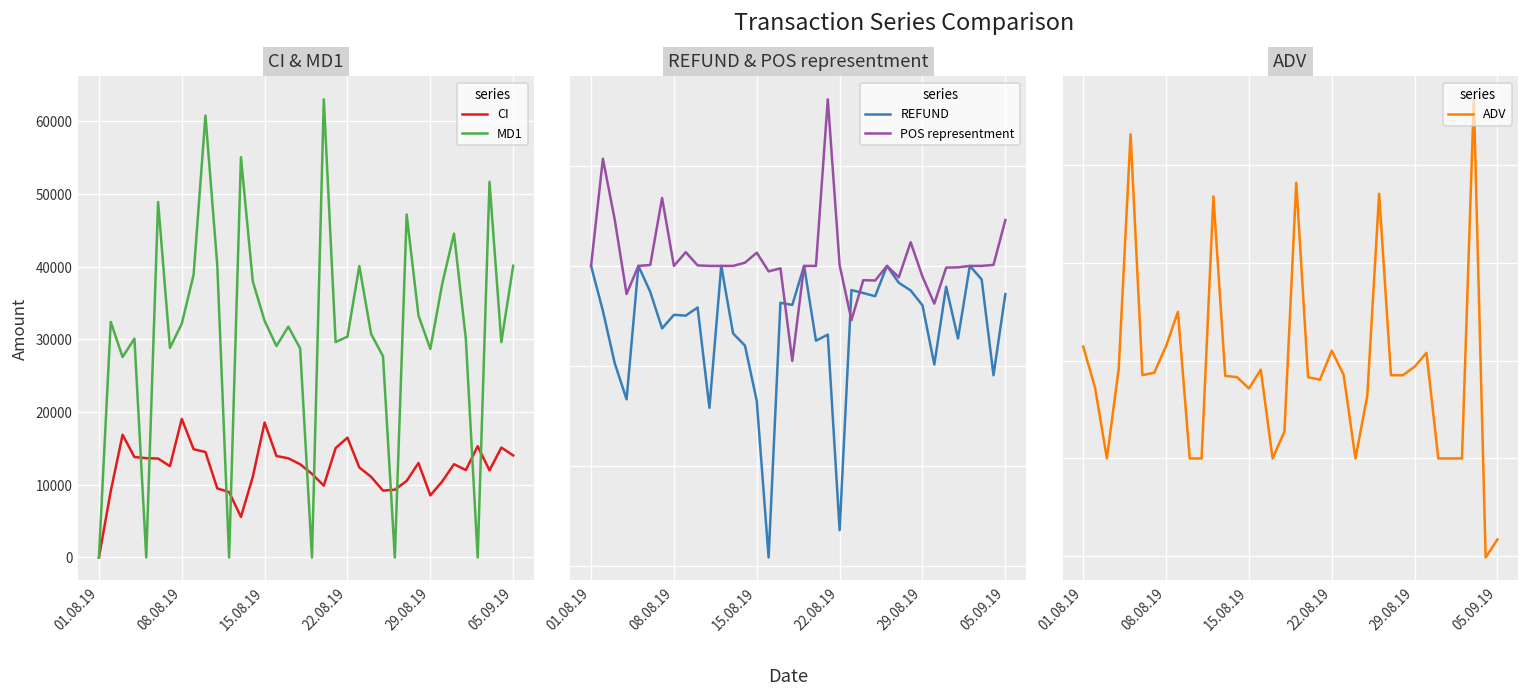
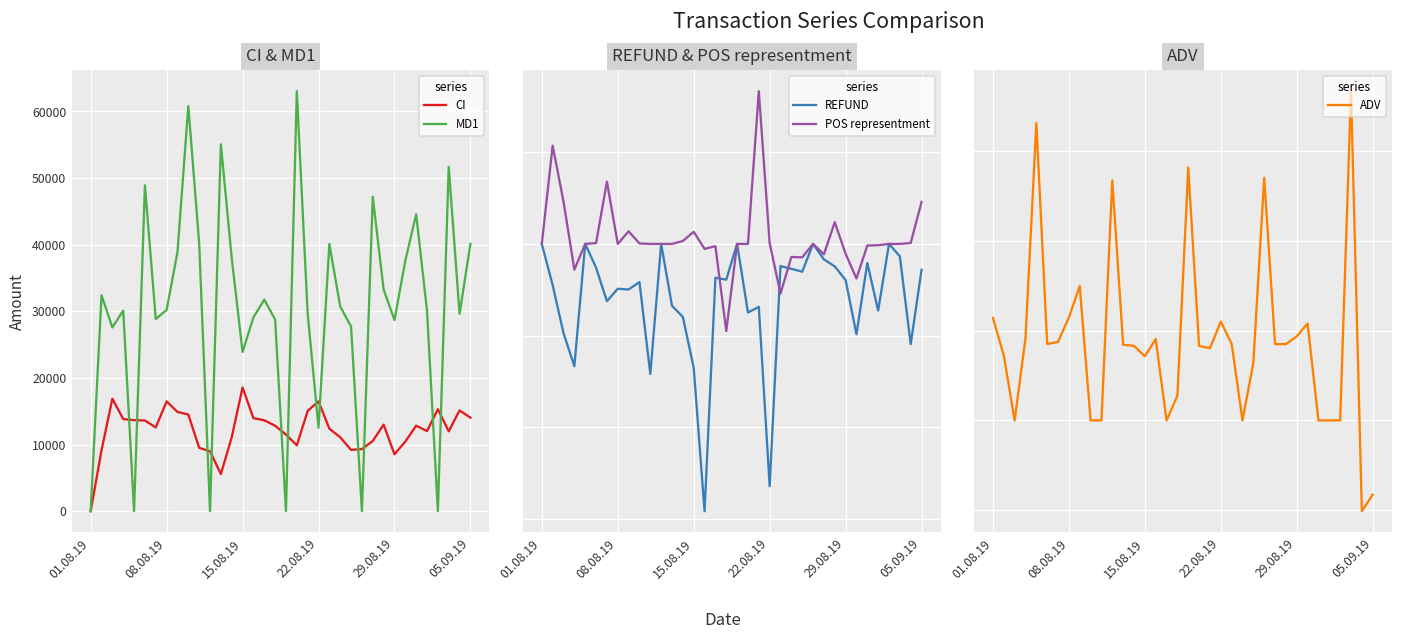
  {
    "CI & MD1": {
      "CI": {
-       "08.08.19": 19000,
+       "08.08.19": 16000,
        "15.08.19": 19000,
        "22.08.19": 16000,
        "29.08.19": 9000,
        "05.09.19": 14000
      },
      "MD1": {
-       "08.08.19": 32000,
-       "15.08.19": 33000,
-       "22.08.19": 30000,
+       "08.08.19": 30000,
+       "15.08.19": 24000,
+       "22.08.19": 13000,
        "29.08.19": 29000,
        "05.09.19": 40000
      }
    }
  }
